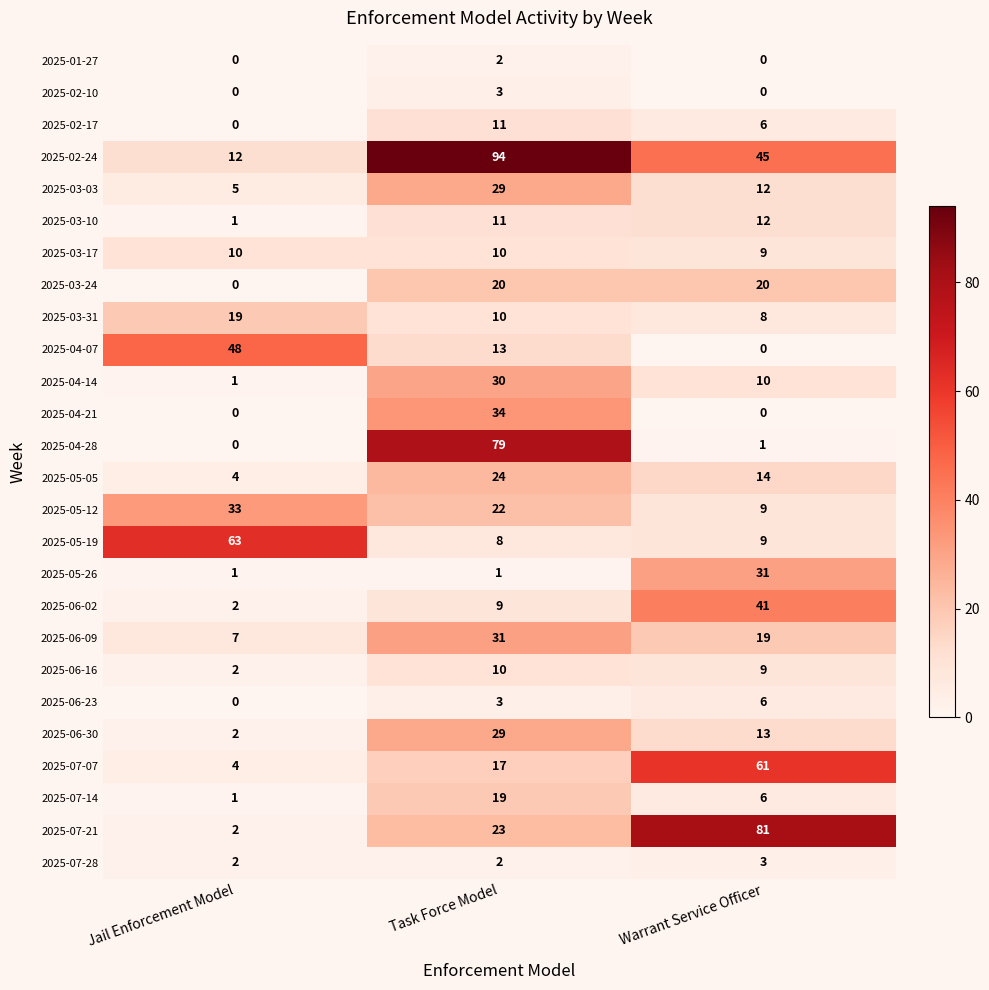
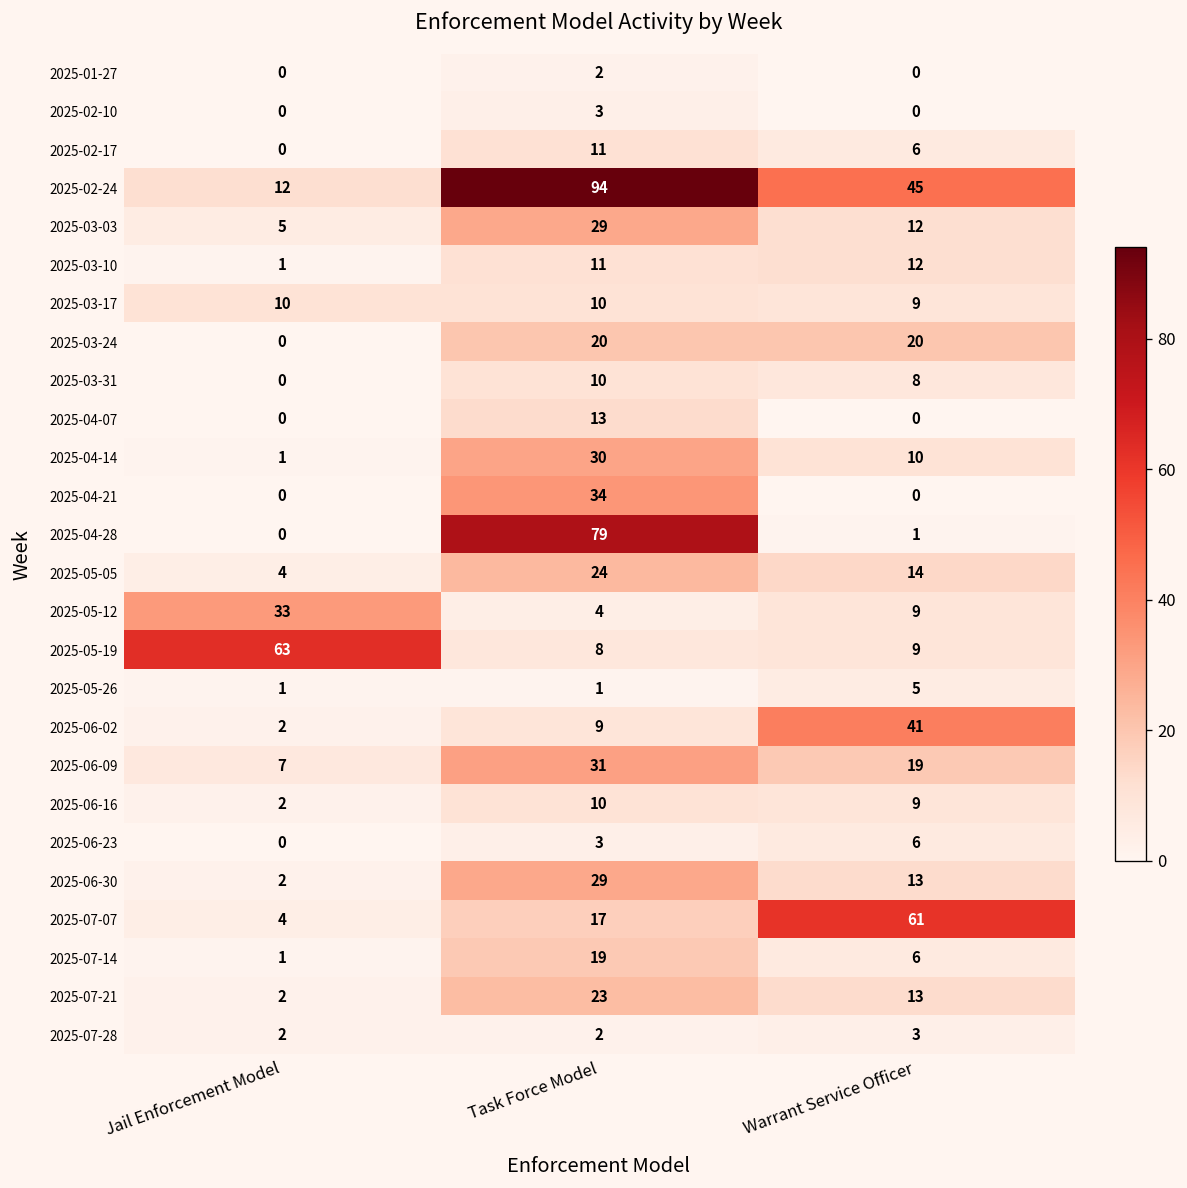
  {
    "2025-01-27": {
      "Jail Enforcement Model": 0,
      "Task Force Model": 2,
      "Warrant Service Officer": 0
    },
    "2025-02-10": {
      "Jail Enforcement Model": 0,
      "Task Force Model": 3,
      "Warrant Service Officer": 0
    },
    "2025-02-17": {
      "Jail Enforcement Model": 0,
      "Task Force Model": 11,
      "Warrant Service Officer": 6
    },
    "2025-02-24": {
      "Jail Enforcement Model": 12,
      "Task Force Model": 94,
      "Warrant Service Officer": 45
    },
    "2025-03-03": {
      "Jail Enforcement Model": 5,
      "Task Force Model": 29,
      "Warrant Service Officer": 12
    },
    "2025-03-10": {
      "Jail Enforcement Model": 1,
      "Task Force Model": 11,
      "Warrant Service Officer": 12
    },
    "2025-03-17": {
      "Jail Enforcement Model": 10,
      "Task Force Model": 10,
      "Warrant Service Officer": 9
    },
    "2025-03-24": {
      "Jail Enforcement Model": 0,
      "Task Force Model": 20,
      "Warrant Service Officer": 20
    },
    "2025-03-31": {
-     "Jail Enforcement Model": 19,
+     "Jail Enforcement Model": 0,
      "Task Force Model": 10,
      "Warrant Service Officer": 8
    },
    "2025-04-07": {
-     "Jail Enforcement Model": 48,
+     "Jail Enforcement Model": 0,
      "Task Force Model": 13,
      "Warrant Service Officer": 0
    },
    "2025-04-14": {
      "Jail Enforcement Model": 1,
      "Task Force Model": 30,
      "Warrant Service Officer": 10
    },
    "2025-04-21": {
      "Jail Enforcement Model": 0,
      "Task Force Model": 34,
      "Warrant Service Officer": 0
    },
    "2025-04-28": {
      "Jail Enforcement Model": 0,
      "Task Force Model": 79,
      "Warrant Service Officer": 1
    },
    "2025-05-05": {
      "Jail Enforcement Model": 4,
      "Task Force Model": 24,
      "Warrant Service Officer": 14
    },
    "2025-05-12": {
      "Jail Enforcement Model": 33,
-     "Task Force Model": 22,
+     "Task Force Model": 4,
      "Warrant Service Officer": 9
    },
    "2025-05-19": {
      "Jail Enforcement Model": 63,
      "Task Force Model": 8,
      "Warrant Service Officer": 9
    },
    "2025-05-26": {
      "Jail Enforcement Model": 1,
      "Task Force Model": 1,
-     "Warrant Service Officer": 31
+     "Warrant Service Officer": 5
    },
    "2025-06-02": {
      "Jail Enforcement Model": 2,
      "Task Force Model": 9,
      "Warrant Service Officer": 41
    },
    "2025-06-09": {
      "Jail Enforcement Model": 7,
      "Task Force Model": 31,
      "Warrant Service Officer": 19
    },
    "2025-06-16": {
      "Jail Enforcement Model": 2,
      "Task Force Model": 10,
      "Warrant Service Officer": 9
    },
    "2025-06-23": {
      "Jail Enforcement Model": 0,
      "Task Force Model": 3,
      "Warrant Service Officer": 6
    },
    "2025-06-30": {
      "Jail Enforcement Model": 2,
      "Task Force Model": 29,
      "Warrant Service Officer": 13
    },
    "2025-07-07": {
      "Jail Enforcement Model": 4,
      "Task Force Model": 17,
      "Warrant Service Officer": 61
    },
    "2025-07-14": {
      "Jail Enforcement Model": 1,
      "Task Force Model": 19,
      "Warrant Service Officer": 6
    },
    "2025-07-21": {
      "Jail Enforcement Model": 2,
      "Task Force Model": 23,
-     "Warrant Service Officer": 81
+     "Warrant Service Officer": 13
    },
    "2025-07-28": {
      "Jail Enforcement Model": 2,
      "Task Force Model": 2,
      "Warrant Service Officer": 3
    }
  }
